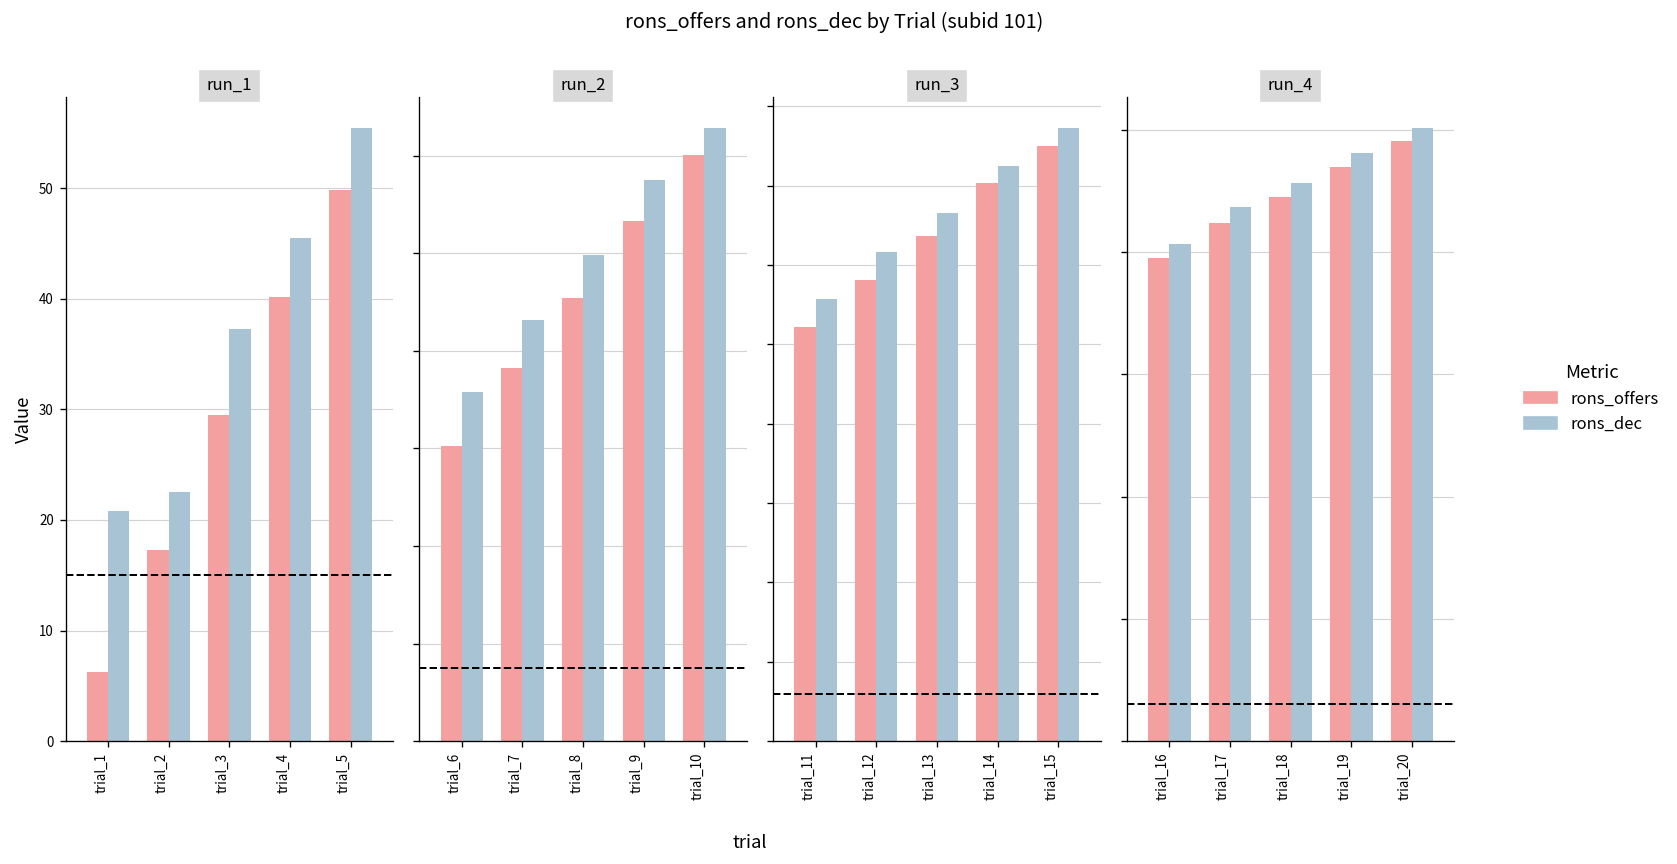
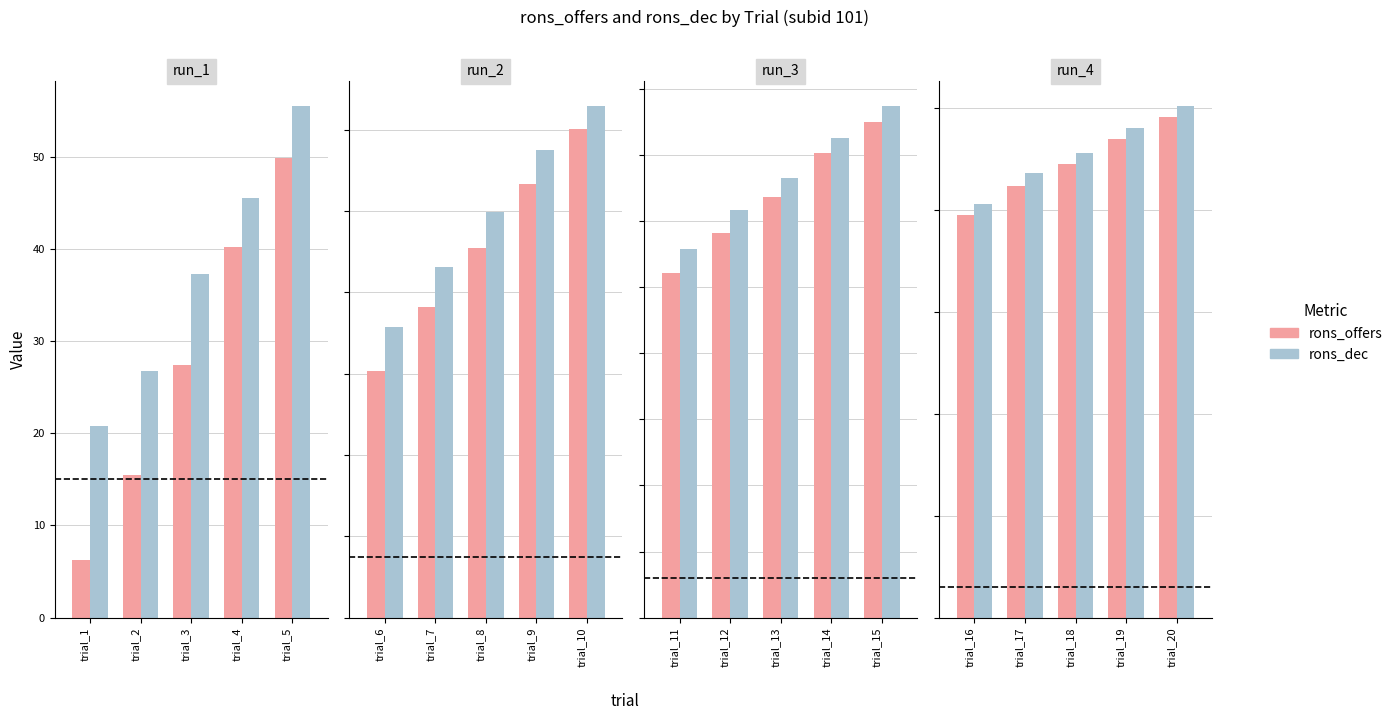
  {
    "run_1": {
      "rons_offers": {
        "trial_1": 6,
-       "trial_2": 17,
-       "trial_3": 30,
+       "trial_2": 16,
+       "trial_3": 27,
        "trial_4": 40,
        "trial_5": 50
      },
      "rons_dec": {
        "trial_1": 21,
-       "trial_2": 23,
+       "trial_2": 27,
        "trial_3": 37,
        "trial_4": 46,
        "trial_5": 55
      }
    }
  }
